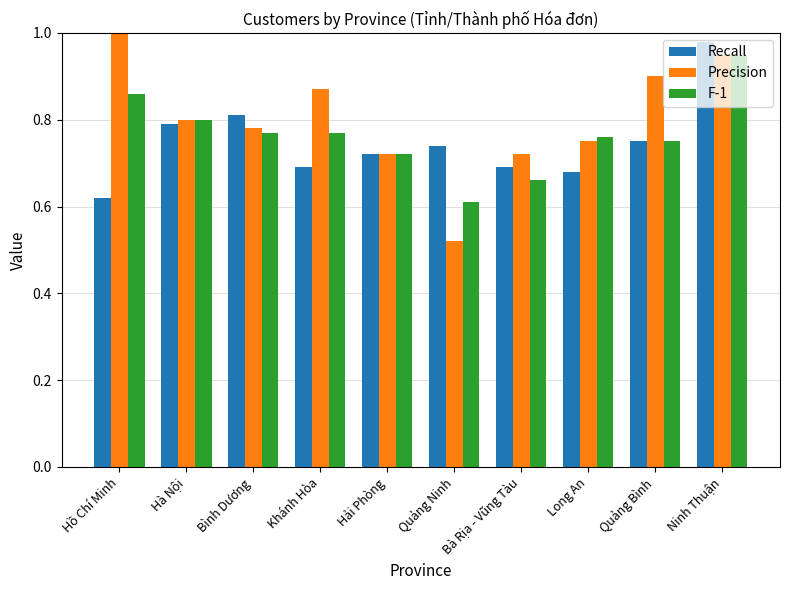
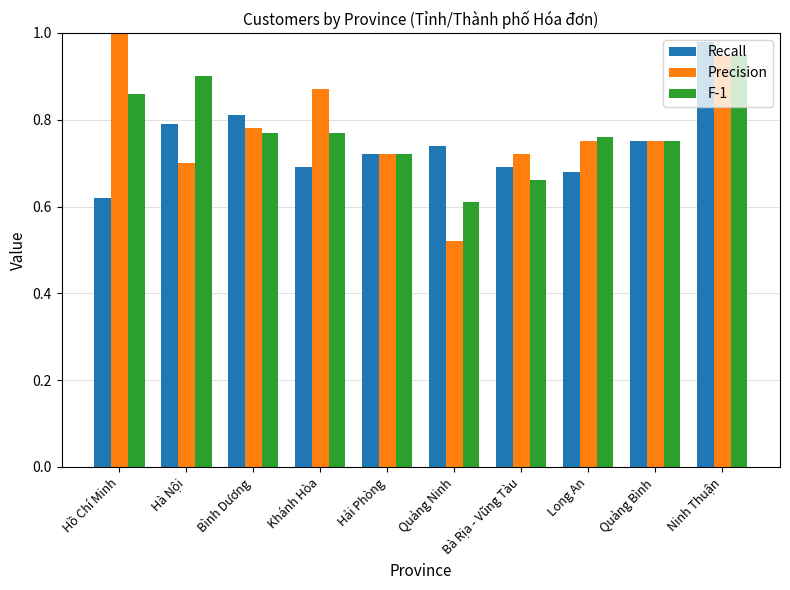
  {
    "Recall": {
      "Hồ Chí Minh": 0.62,
      "Hà Nội": 0.79,
      "Bình Dương": 0.81,
      "Khánh Hòa": 0.69,
      "Hải Phòng": 0.72,
      "Quảng Ninh": 0.74,
      "Bà Rịa - Vũng Tàu": 0.69,
      "Long An": 0.68,
      "Quảng Bình": 0.75
    },
    "Precision": {
      "Hồ Chí Minh": 1.00,
-     "Hà Nội": 0.8,
+     "Hà Nội": 0.7,
      "Bình Dương": 0.78,
      "Khánh Hòa": 0.87,
      "Hải Phòng": 0.72,
      "Quảng Ninh": 0.52,
      "Bà Rịa - Vũng Tàu": 0.72,
      "Long An": 0.75,
-     "Quảng Bình": 0.90
+     "Quảng Bình": 0.75
    },
    "F-1": {
      "Hồ Chí Minh": 0.86,
-     "Hà Nội": 0.8,
+     "Hà Nội": 0.9,
      "Bình Dương": 0.77,
      "Khánh Hòa": 0.77,
      "Hải Phòng": 0.72,
      "Quảng Ninh": 0.61,
      "Bà Rịa - Vũng Tàu": 0.66,
      "Long An": 0.76,
      "Quảng Bình": 0.75
    }
  }
